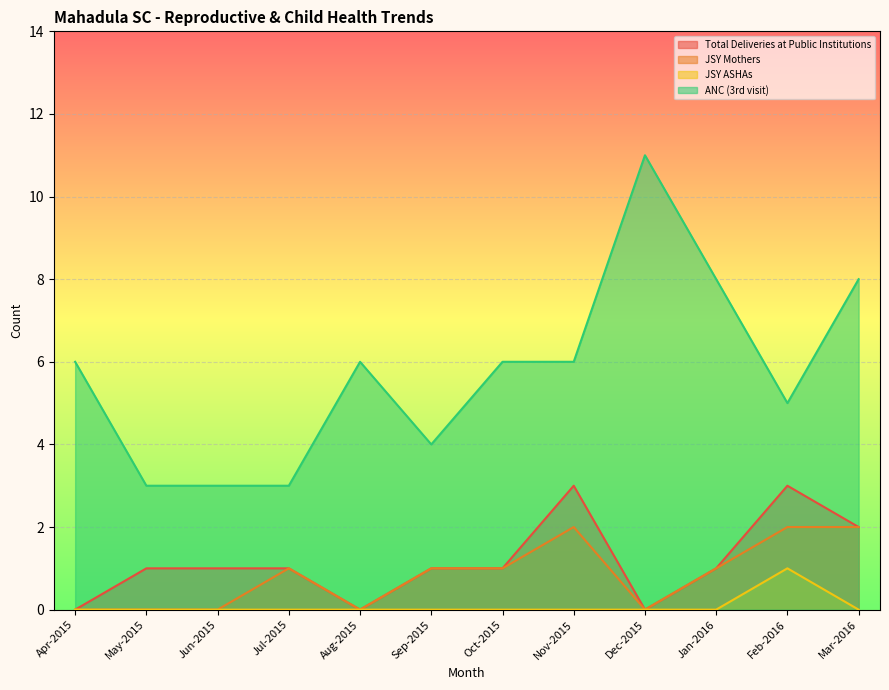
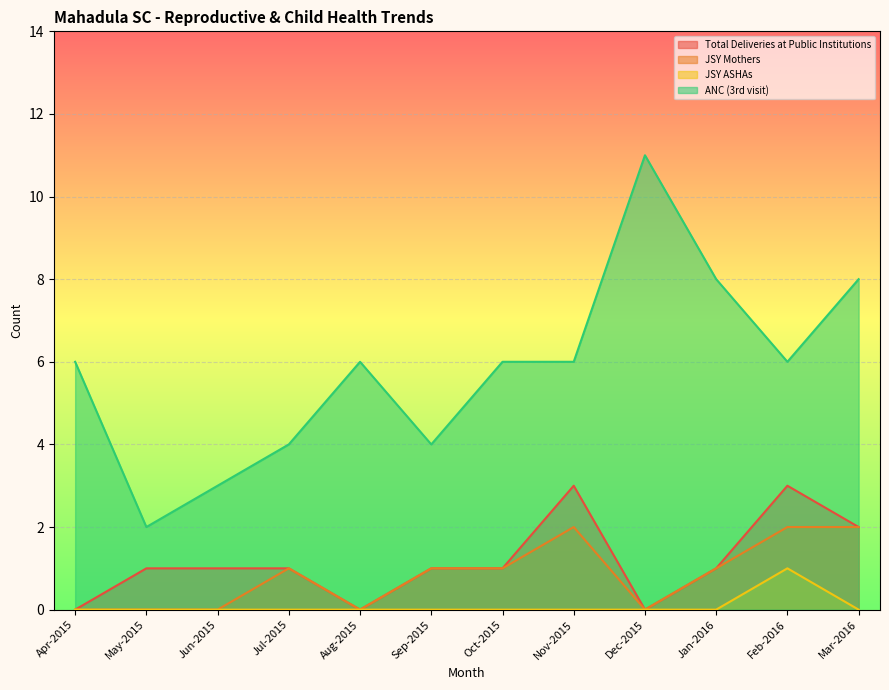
  {
    "JSY ASHAs": {
      "Jul-2015": 0,
      "Sep-2015": 0,
      "Oct-2015": 0,
      "Nov-2015": 0,
      "Jan-2016": 0,
      "Feb-2016": 1,
      "Mar-2016": 0
    },
    "ANC (3rd visit)": {
      "Apr-2015": 6,
-     "May-2015": 3,
+     "May-2015": 2,
      "Jun-2015": 3,
-     "Jul-2015": 3,
+     "Jul-2015": 4,
      "Aug-2015": 6,
      "Sep-2015": 4,
      "Oct-2015": 6,
      "Nov-2015": 6,
      "Dec-2015": 11,
      "Jan-2016": 8,
-     "Feb-2016": 5,
+     "Feb-2016": 6,
      "Mar-2016": 8
    }
  }
